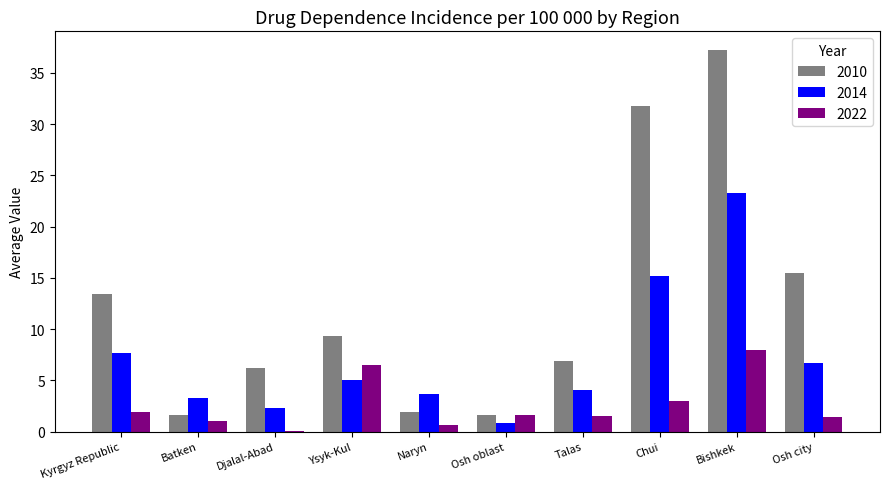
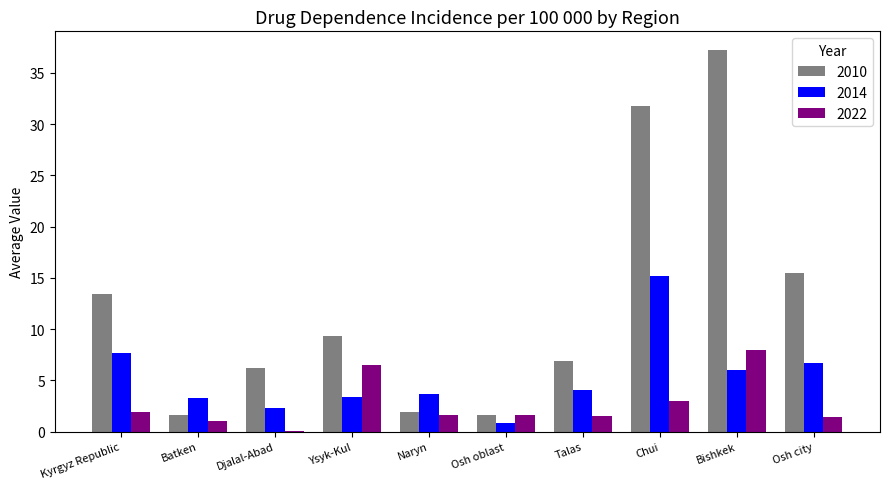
  {
    "2010": {
      "Kyrgyz Republic": 13.4,
      "Batken": 1.6,
      "Djalal-Abad": 6.2,
      "Ysyk-Kul": 9.3,
      "Naryn": 1.9,
      "Osh oblast": 1.6,
      "Talas": 6.9,
      "Chui": 31.8,
      "Bishkek": 37.2,
      "Osh city": 15.5
    },
    "2014": {
      "Kyrgyz Republic": 7.7,
      "Batken": 3.3,
      "Djalal-Abad": 2.3,
-     "Ysyk-Kul": 5.0,
+     "Ysyk-Kul": 3.4,
      "Naryn": 3.7,
      "Osh oblast": 0.8,
      "Talas": 4.1,
      "Chui": 15.2,
-     "Bishkek": 23.3,
+     "Bishkek": 6.0,
      "Osh city": 6.7
    },
    "2022": {
      "Kyrgyz Republic": 1.9,
      "Batken": 1.1,
      "Ysyk-Kul": 6.5,
-     "Naryn": 0.7,
+     "Naryn": 1.7,
      "Osh oblast": 1.7,
      "Talas": 1.5,
      "Chui": 3.0,
      "Bishkek": 8.0,
      "Osh city": 1.4
    }
  }
